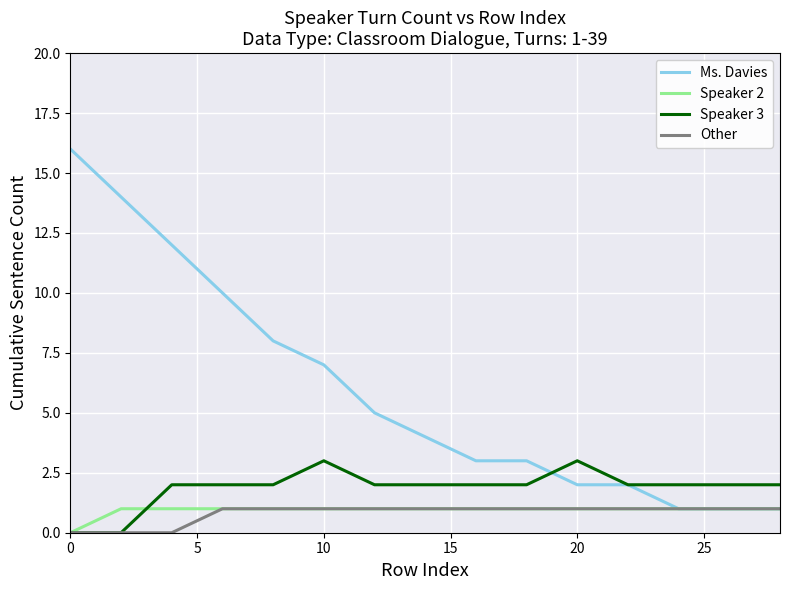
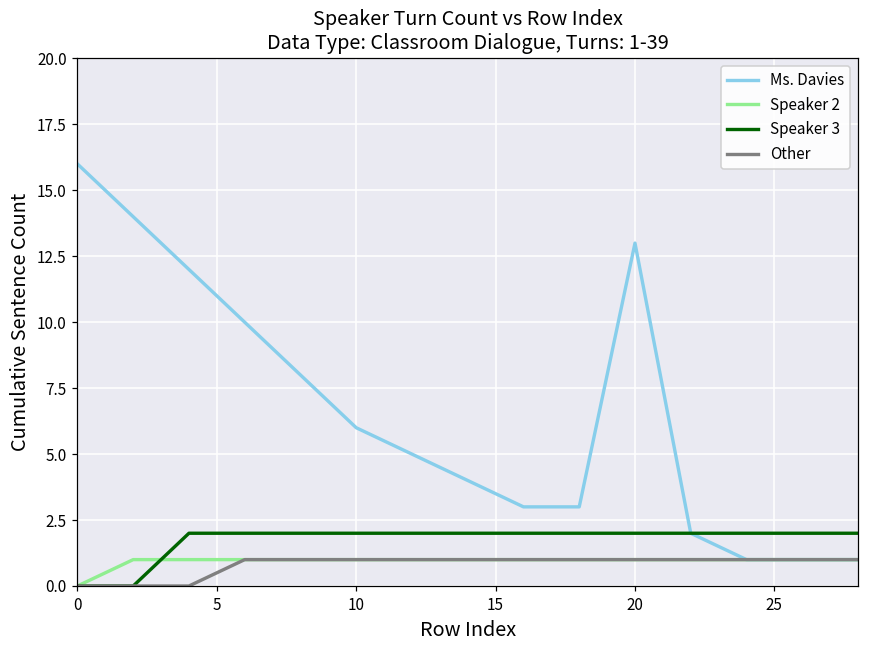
  {
    "Ms. Davies": {
      "0": 16,
-     "10": 7,
-     "20": 2
+     "10": 6,
+     "20": 13
    },
    "Speaker 3": {
-     "10": 3,
-     "20": 3
+     "10": 2,
+     "20": 2
    }
  }
